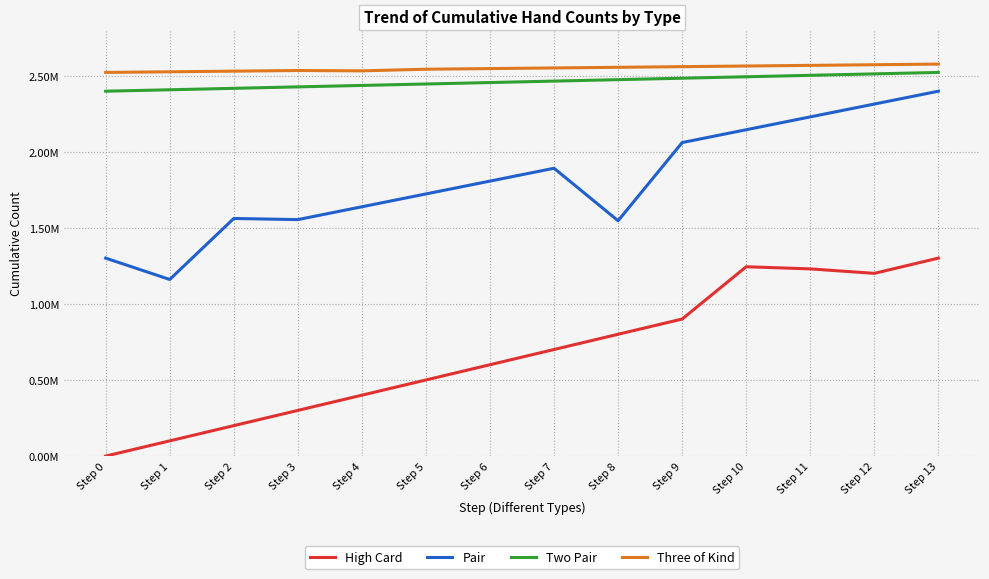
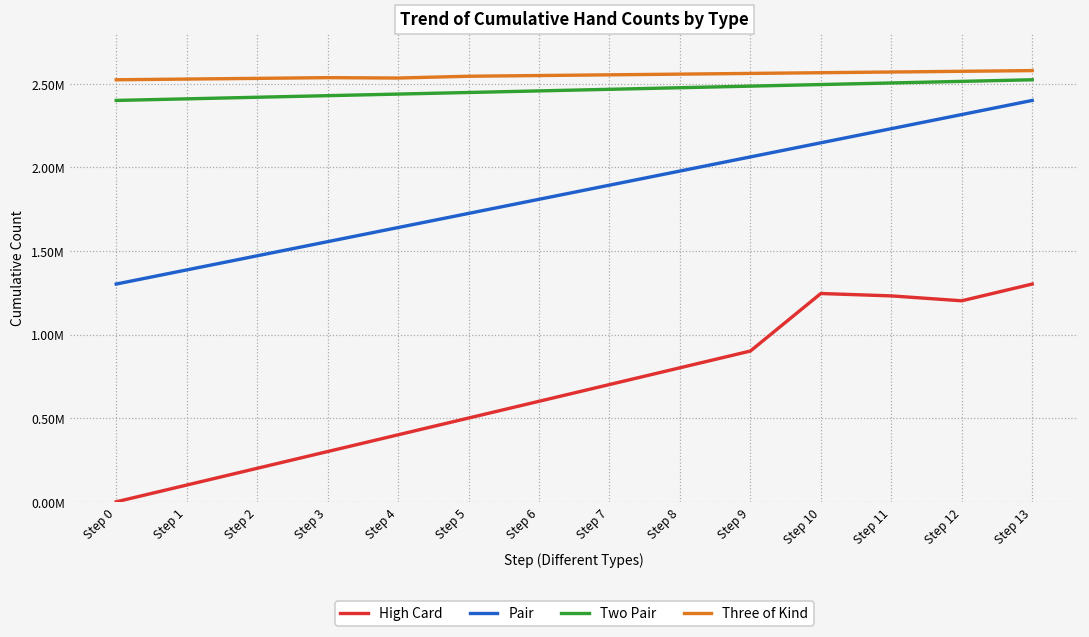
  {
    "High Card": {
      "Step 0": 0,
      "Step 1": 100000,
      "Step 2": 200000,
      "Step 3": 300000,
      "Step 4": 400000,
      "Step 5": 500000,
      "Step 6": 600000,
      "Step 7": 700000,
      "Step 8": 800000,
      "Step 9": 900000,
      "Step 10": 1250000,
      "Step 11": 1230000,
      "Step 12": 1200000,
      "Step 13": 1300000
    },
    "Pair": {
      "Step 0": 1300000,
-     "Step 1": 1160000,
-     "Step 2": 1560000,
+     "Step 1": 1390000,
+     "Step 2": 1470000,
      "Step 3": 1560000,
      "Step 4": 1640000,
      "Step 5": 1720000,
      "Step 6": 1810000,
      "Step 7": 1890000,
-     "Step 8": 1550000,
+     "Step 8": 1980000,
      "Step 9": 2060000,
      "Step 10": 2150000,
      "Step 11": 2230000,
      "Step 12": 2320000,
      "Step 13": 2400000
    },
    "Two Pair": {
      "Step 0": 2400000,
      "Step 1": 2410000,
      "Step 2": 2420000,
      "Step 3": 2430000,
      "Step 4": 2440000,
      "Step 5": 2450000,
      "Step 6": 2460000,
      "Step 7": 2470000,
      "Step 8": 2480000,
      "Step 9": 2490000,
      "Step 10": 2500000,
      "Step 11": 2510000,
      "Step 12": 2510000,
      "Step 13": 2520000
    },
    "Three of Kind": {
      "Step 0": 2520000,
      "Step 1": 2530000,
      "Step 2": 2530000,
      "Step 3": 2540000,
      "Step 4": 2530000,
      "Step 5": 2550000,
      "Step 6": 2550000,
      "Step 7": 2550000,
      "Step 8": 2560000,
      "Step 9": 2560000,
      "Step 10": 2570000,
      "Step 11": 2570000,
      "Step 12": 2580000,
      "Step 13": 2580000
    }
  }
